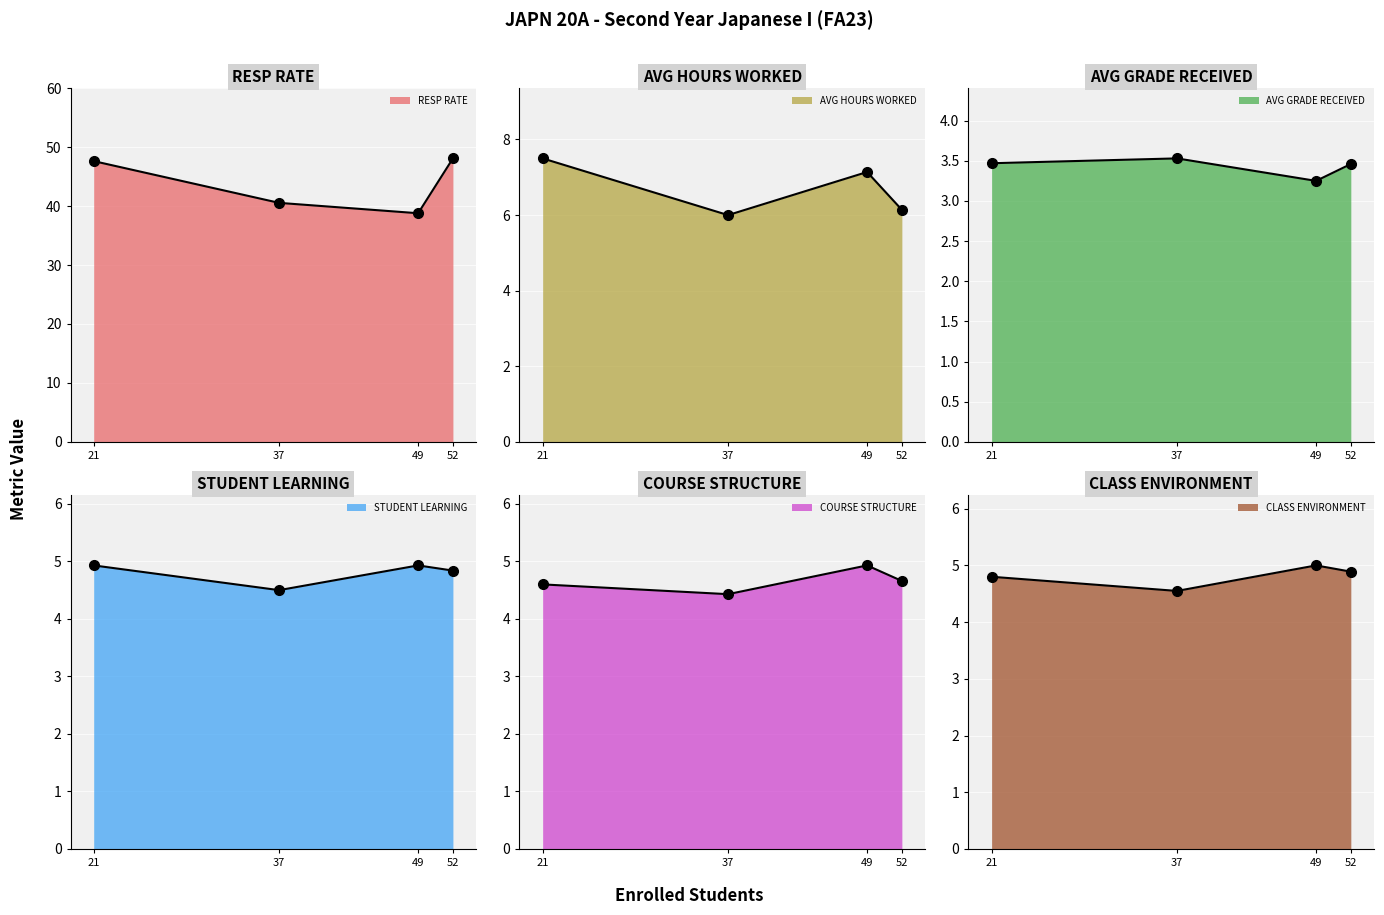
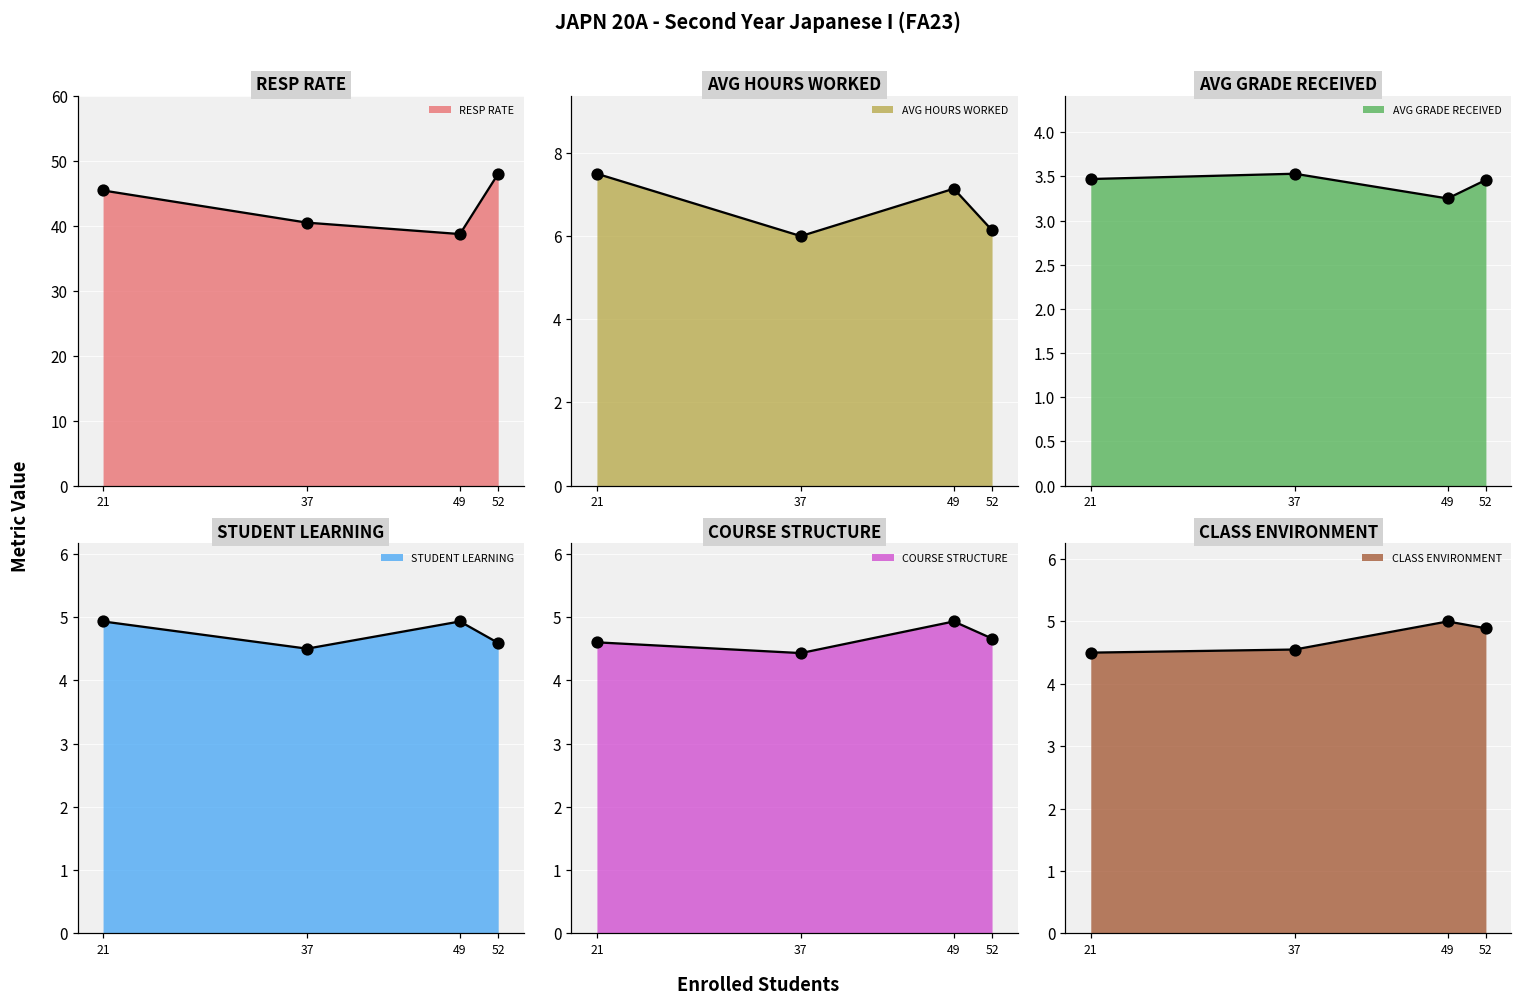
  {
    "RESP RATE": {
-     "21": 48,
+     "21": 46,
      "37": 41,
      "49": 39,
      "52": 48
    },
    "AVG HOURS WORKED": {
      "21": 7.5,
      "37": 6.0,
      "49": 7.1,
      "52": 6.1
    },
    "AVG GRADE RECEIVED": {
      "21": 3.5,
      "37": 3.5,
      "49": 3.3,
      "52": 3.5
    },
    "STUDENT LEARNING": {
      "21": 4.9,
      "37": 4.5,
      "49": 4.9,
-     "52": 4.8
+     "52": 4.6
    },
    "COURSE STRUCTURE": {
      "21": 4.6,
      "37": 4.4,
      "49": 4.9,
      "52": 4.7
    },
    "CLASS ENVIRONMENT": {
-     "21": 4.8,
+     "21": 4.5,
      "37": 4.6,
      "49": 5.0,
      "52": 4.9
    }
  }
